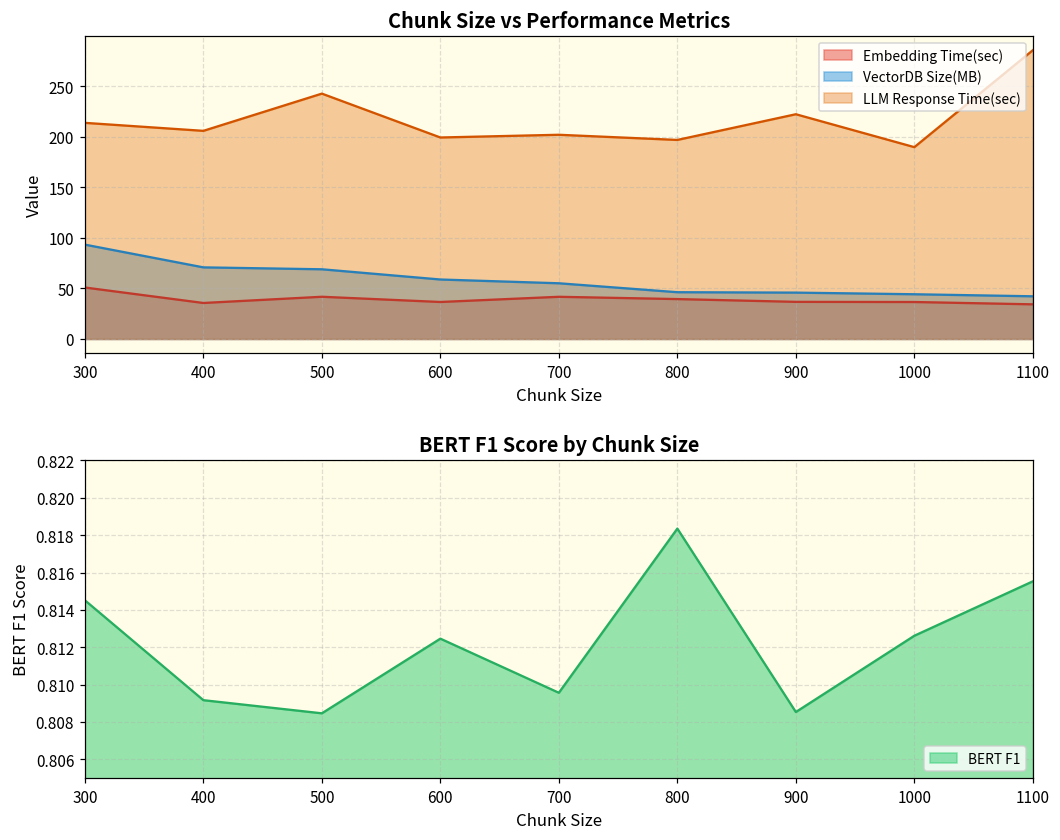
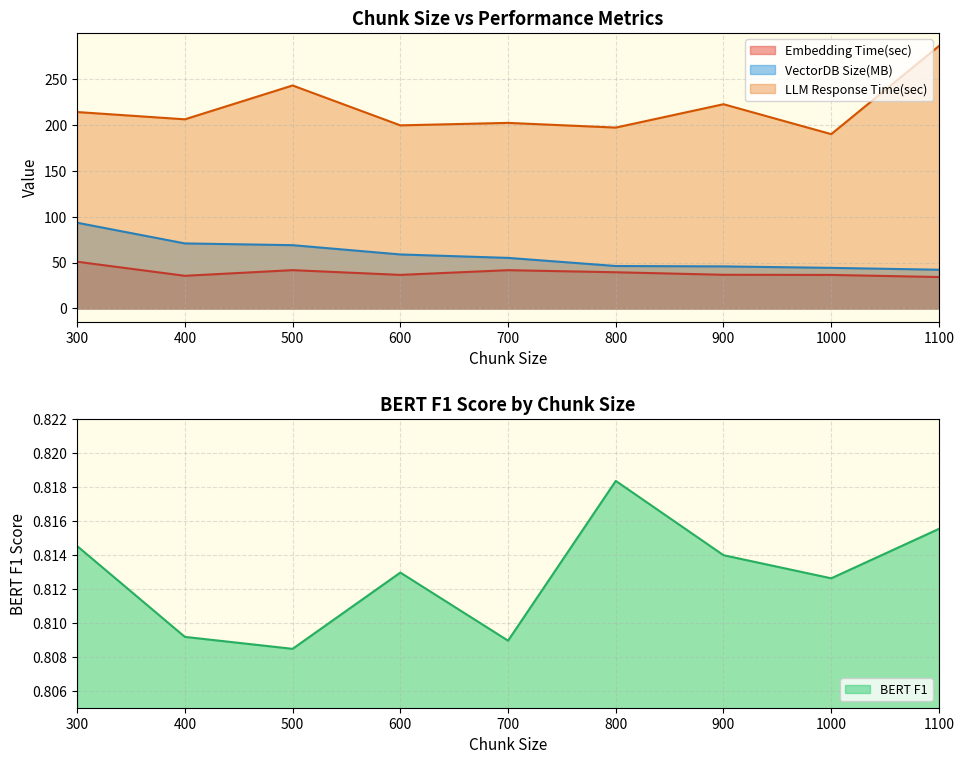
  {
    "Chunk Size vs Performance Metrics": {
      "VectorDB Size(MB)": {
        "300": 90,
        "400": 70,
        "500": 70,
        "600": 60,
        "700": 60,
        "800": 50,
        "900": 50,
        "1000": 40,
        "1100": 40
      }
    },
    "BERT F1 Score by Chunk Size": {
      "300": 0.8145,
      "400": 0.8092,
      "500": 0.8085,
-     "600": 0.8125,
-     "700": 0.8096,
+     "600": 0.8130,
+     "700": 0.8089,
      "800": 0.8184,
-     "900": 0.8085,
+     "900": 0.8140,
      "1000": 0.8126,
      "1100": 0.8155
    }
  }
